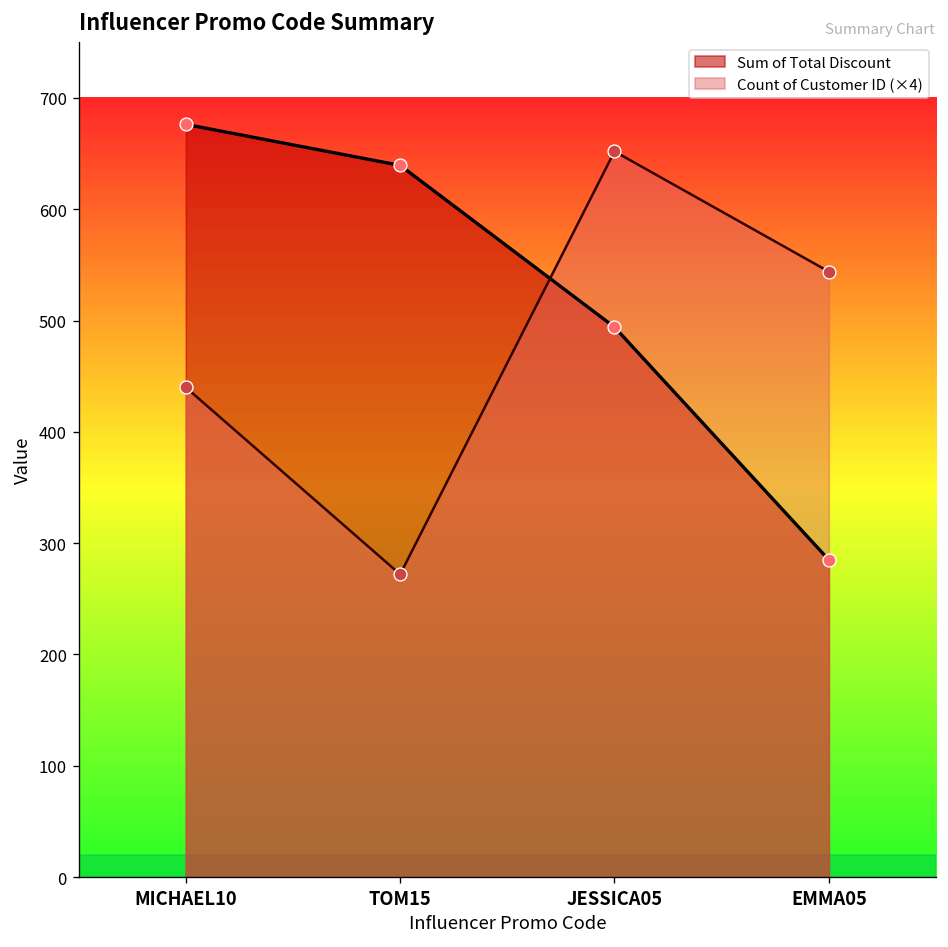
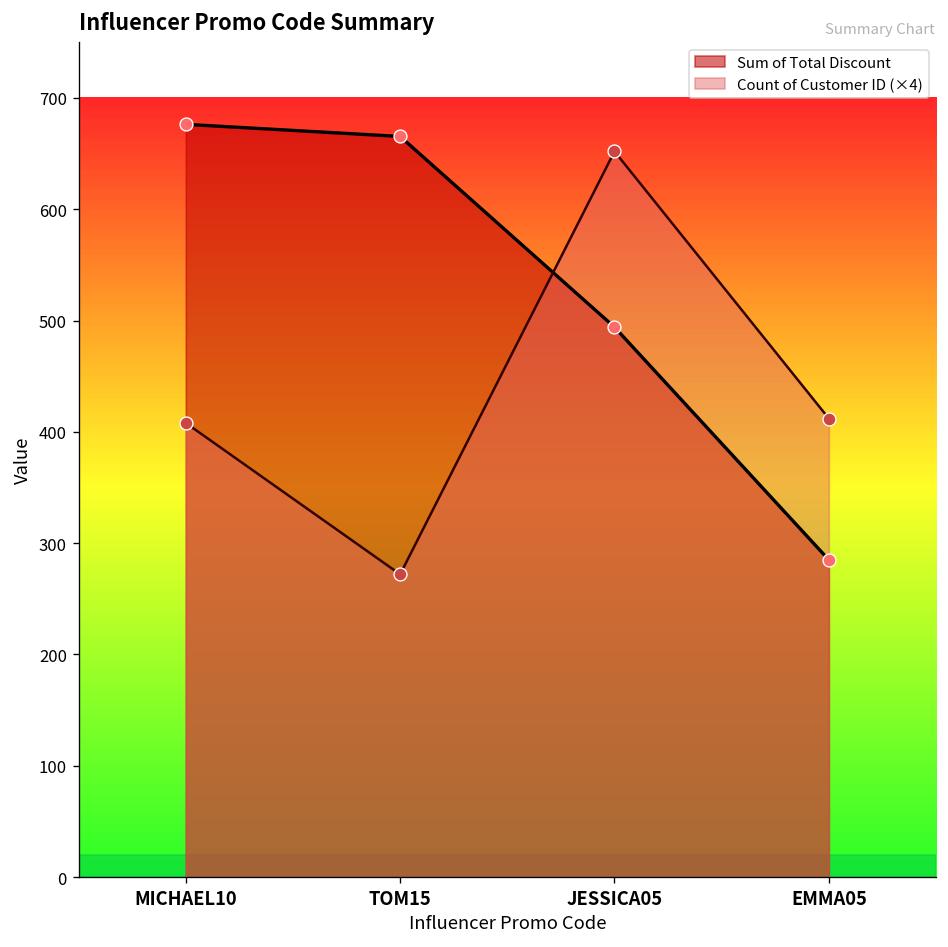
  {
    "Sum of Total Discount": {
      "MICHAEL10": 680,
-     "TOM15": 640,
+     "TOM15": 670,
      "JESSICA05": 490,
      "EMMA05": 290
    },
    "Count of Customer ID (×4)": {
-     "MICHAEL10": 440,
+     "MICHAEL10": 410,
      "TOM15": 270,
      "JESSICA05": 650,
-     "EMMA05": 540
+     "EMMA05": 410
    }
  }
